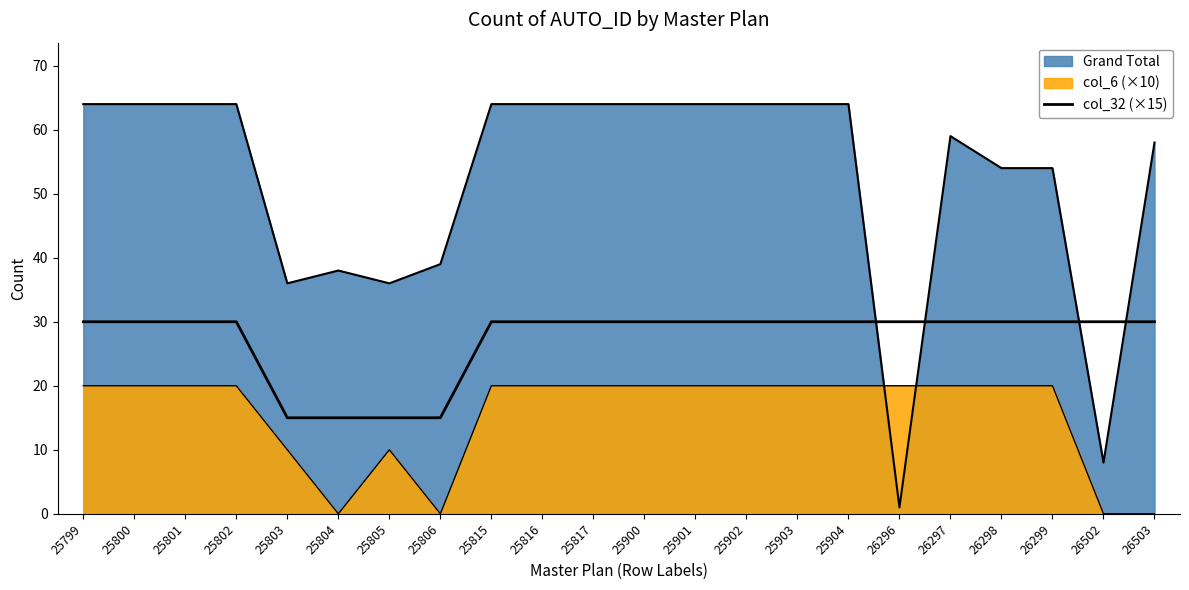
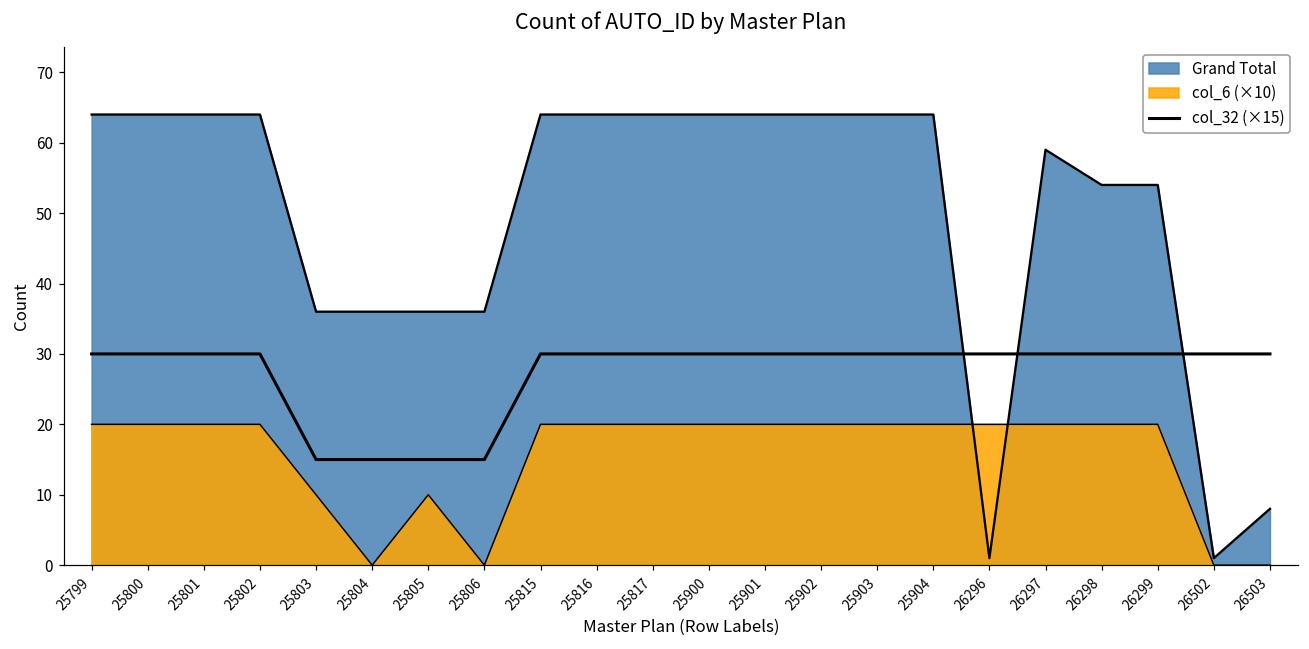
  {
    "col_32 (×15)": {
      "25799": 30,
      "25800": 30,
      "25801": 30,
      "25802": 30,
      "25803": 15,
      "25804": 15,
      "25805": 15,
      "25806": 15,
      "25815": 30,
      "25816": 30,
      "25817": 30,
      "25900": 30,
      "25901": 30,
      "25902": 30,
      "25903": 30,
      "25904": 30,
      "26296": 30,
      "26297": 30,
      "26298": 30,
      "26299": 30,
      "26502": 30,
      "26503": 30
    },
    "Grand Total": {
      "25799": 64,
      "25800": 64,
      "25801": 64,
      "25802": 64,
      "25803": 36,
-     "25804": 38,
+     "25804": 36,
      "25805": 36,
-     "25806": 39,
+     "25806": 36,
      "25815": 64,
      "25816": 64,
      "25817": 64,
      "25900": 64,
      "25901": 64,
      "25902": 64,
      "25903": 64,
      "25904": 64,
      "26296": 1,
      "26297": 59,
      "26298": 54,
      "26299": 54,
-     "26502": 8,
-     "26503": 58
+     "26502": 1,
+     "26503": 8
    },
    "col_6 (×10)": {
      "25799": 20,
      "25800": 20,
      "25801": 20,
      "25802": 20,
      "25803": 10,
      "25804": 0,
      "25805": 10,
      "25806": 0,
      "25815": 20,
      "25816": 20,
      "25817": 20,
      "25900": 20,
      "25901": 20,
      "25902": 20,
      "25903": 20,
      "25904": 20,
      "26296": 20,
      "26297": 20,
      "26298": 20,
      "26299": 20,
      "26502": 0,
      "26503": 0
    }
  }
